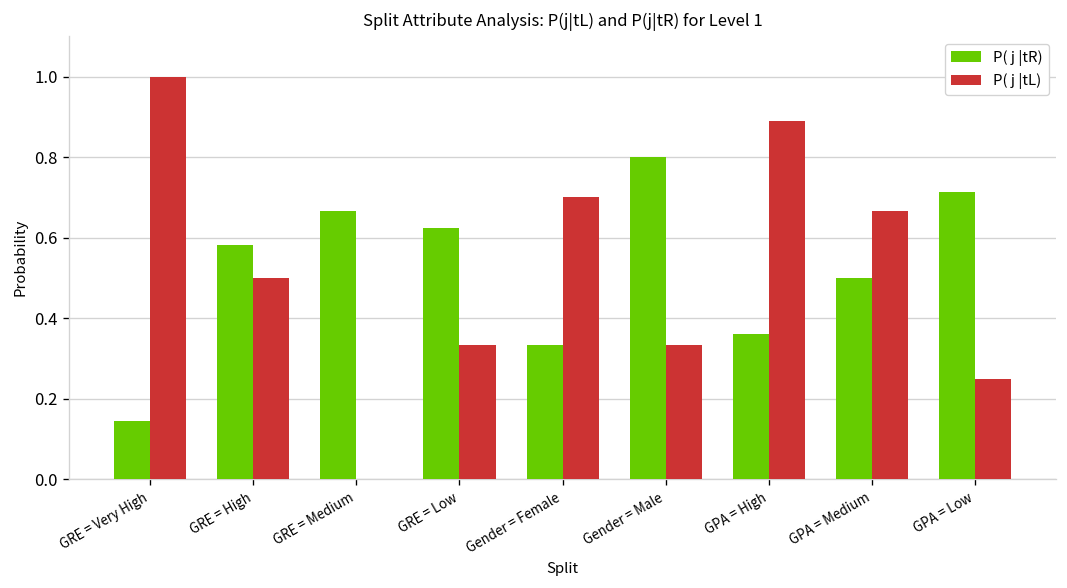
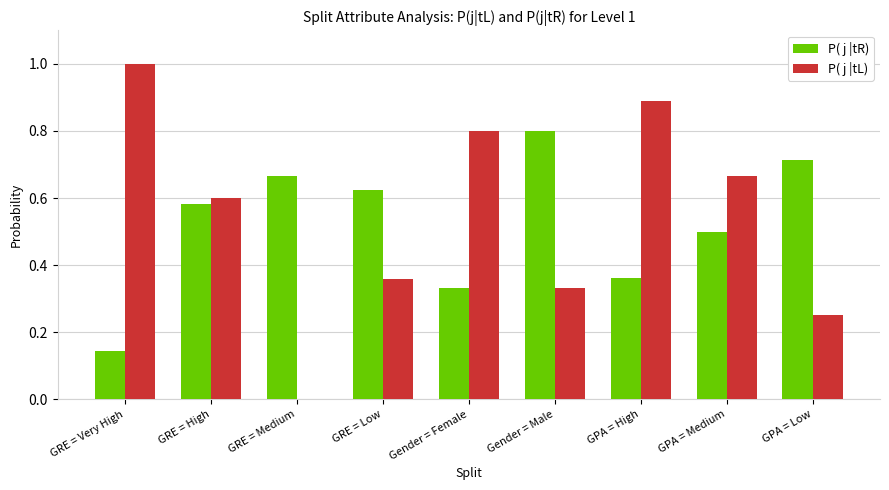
  {
    "P( j |tR)": {
      "GRE = Very High": 0.14,
      "GRE = High": 0.58,
      "GRE = Medium": 0.67,
      "GRE = Low": 0.63,
      "Gender = Female": 0.33,
      "Gender = Male": 0.80,
      "GPA = High": 0.36,
      "GPA = Medium": 0.50,
      "GPA = Low": 0.71
    },
    "P( j |tL)": {
      "GRE = Very High": 1.00,
-     "GRE = High": 0.5,
+     "GRE = High": 0.6,
      "GRE = Medium": 0.00,
-     "GRE = Low": 0.33,
-     "Gender = Female": 0.7,
+     "GRE = Low": 0.36,
+     "Gender = Female": 0.8,
      "Gender = Male": 0.33,
      "GPA = High": 0.89,
      "GPA = Medium": 0.67,
      "GPA = Low": 0.25
    }
  }
